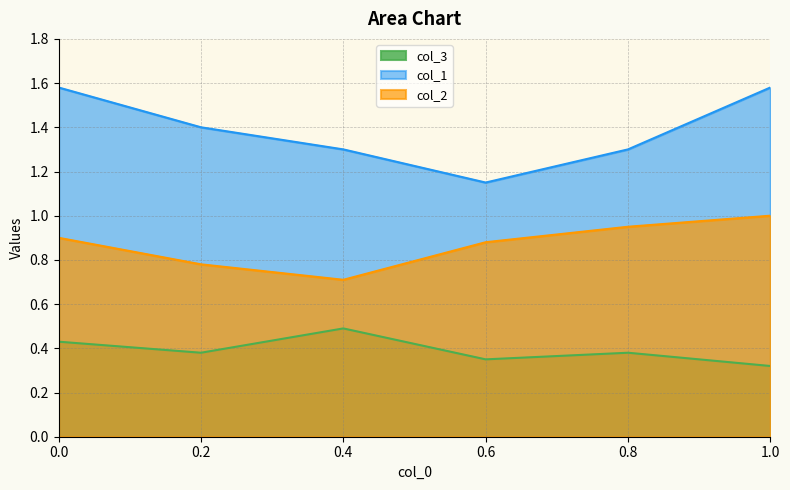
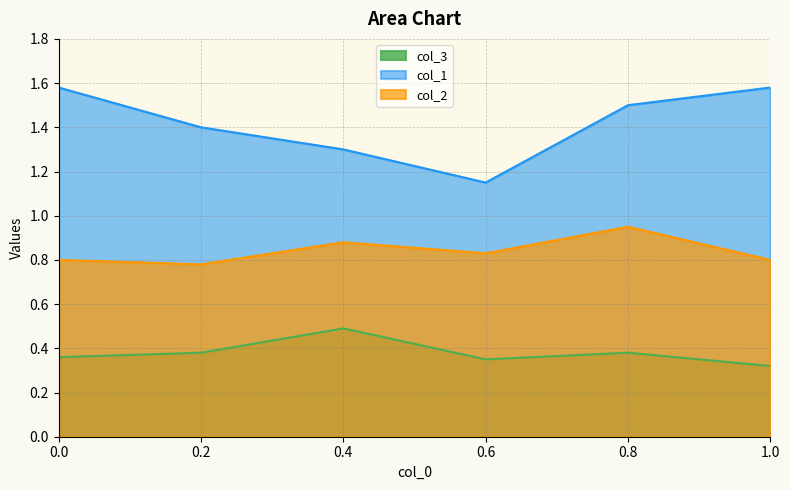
  {
    "col_3": {
-     "0.0": 0.43,
+     "0.0": 0.36,
      "0.2": 0.38,
      "0.4": 0.49,
      "0.6": 0.35,
      "0.8": 0.38,
      "1.0": 0.32
    },
    "col_1": {
      "0.0": 1.58,
      "0.2": 1.4,
      "0.4": 1.3,
      "0.6": 1.15,
-     "0.8": 1.3,
+     "0.8": 1.5,
      "1.0": 1.58
    },
    "col_2": {
-     "0.0": 0.9,
+     "0.0": 0.8,
      "0.2": 0.78,
-     "0.4": 0.71,
-     "0.6": 0.88,
+     "0.4": 0.88,
+     "0.6": 0.83,
      "0.8": 0.95,
-     "1.0": 1.0
+     "1.0": 0.8
    }
  }
